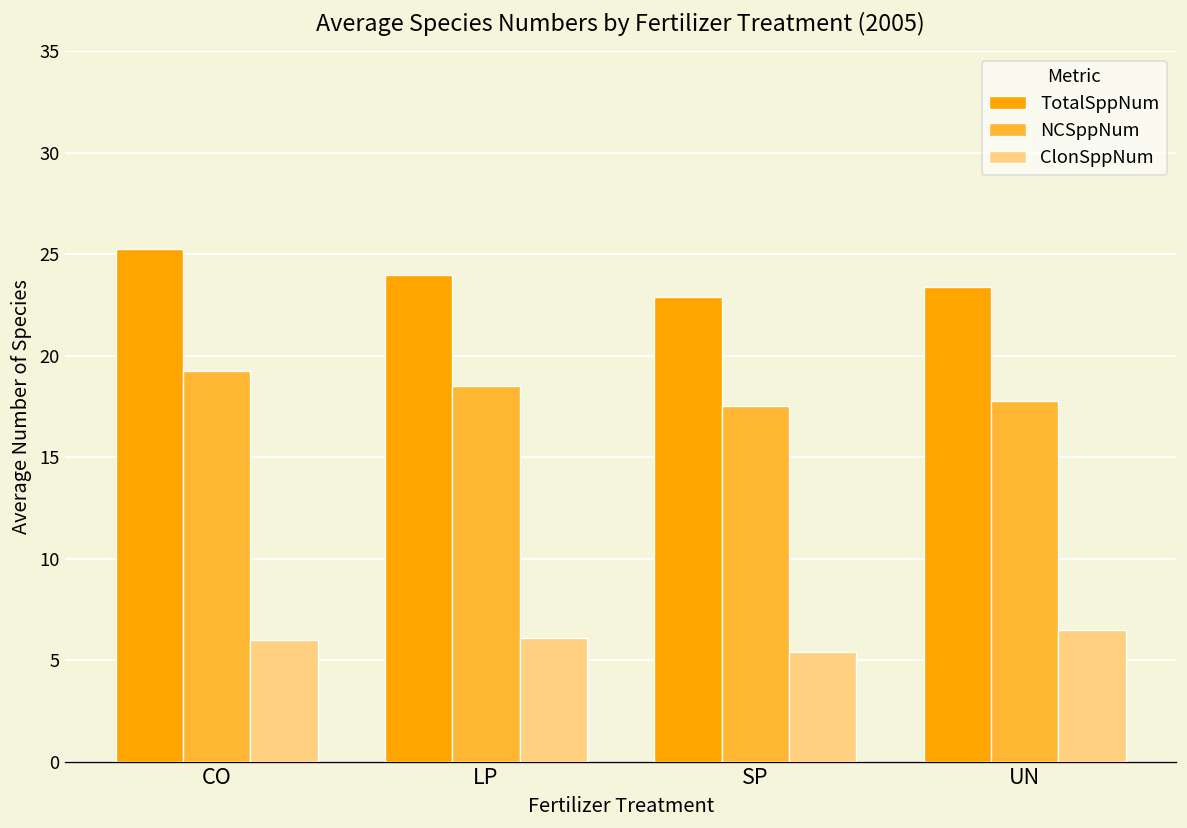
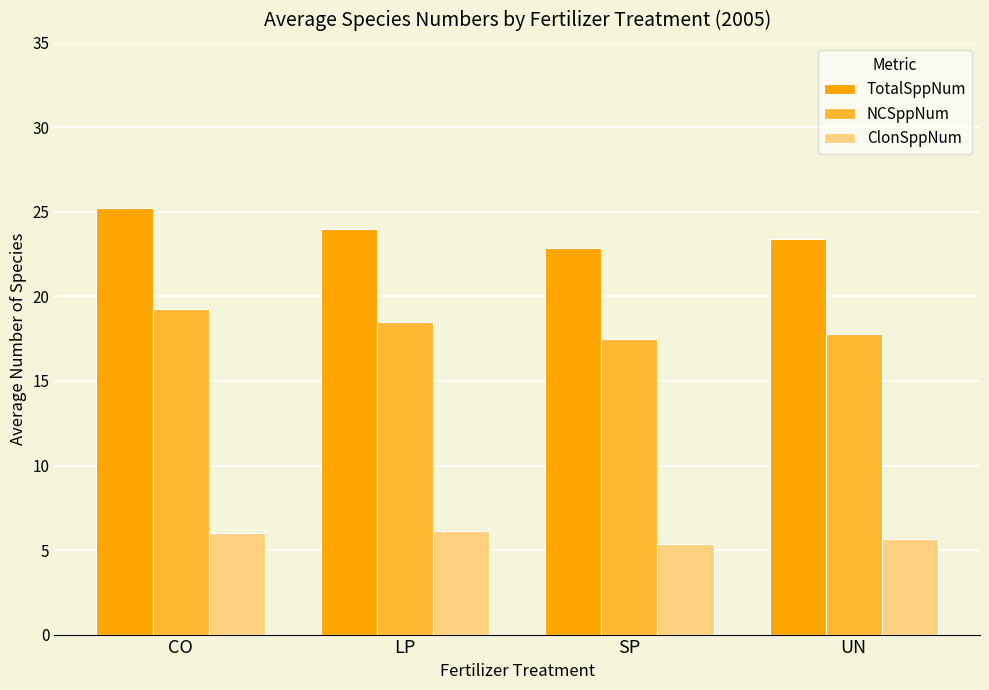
  {
    "ClonSppNum": {
      "CO": 6.0,
      "LP": 6.1,
      "SP": 5.4,
-     "UN": 6.5
+     "UN": 5.6
    }
  }
